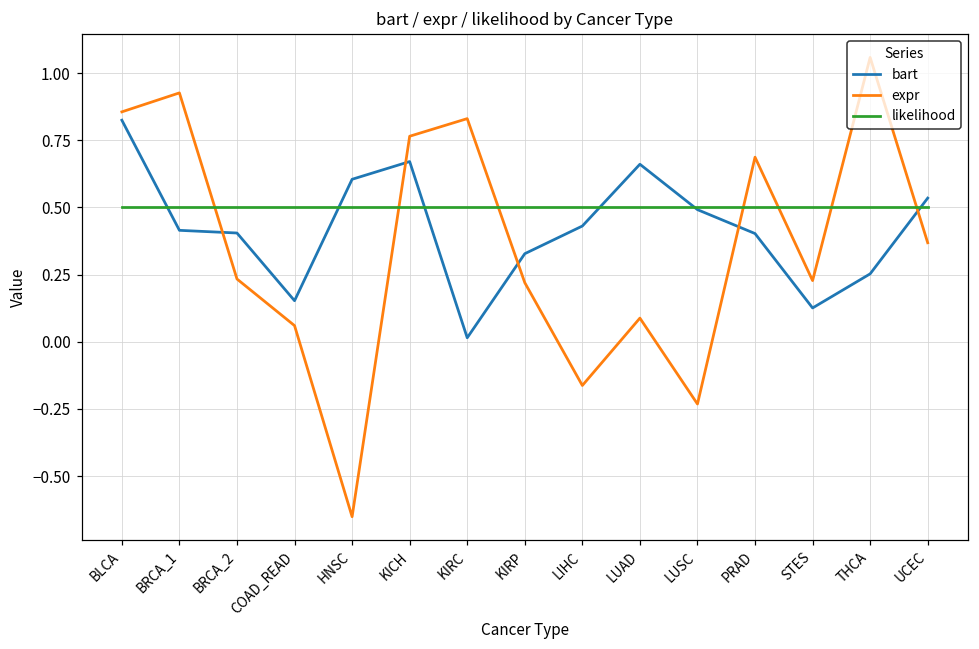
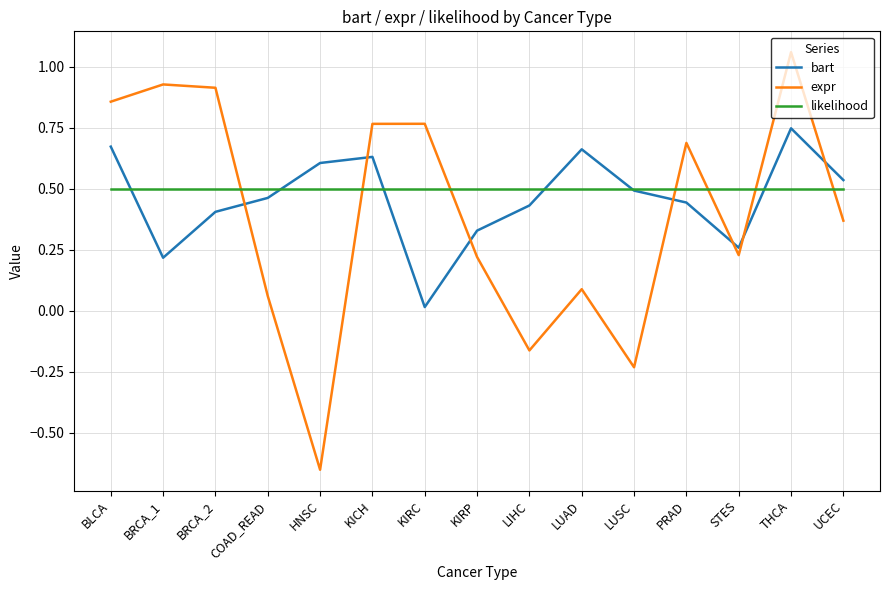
  {
    "bart": {
-     "BLCA": 0.83,
-     "BRCA_1": 0.42,
+     "BLCA": 0.67,
+     "BRCA_1": 0.22,
      "BRCA_2": 0.41,
-     "COAD_READ": 0.15,
+     "COAD_READ": 0.46,
      "HNSC": 0.61,
-     "KICH": 0.67,
+     "KICH": 0.63,
      "KIRC": 0.02,
      "KIRP": 0.33,
      "LIHC": 0.43,
      "LUAD": 0.66,
-     "PRAD": 0.40,
-     "STES": 0.13,
-     "THCA": 0.25,
+     "PRAD": 0.44,
+     "STES": 0.26,
+     "THCA": 0.75,
      "UCEC": 0.54
    },
    "expr": {
      "BLCA": 0.86,
      "BRCA_1": 0.93,
-     "BRCA_2": 0.23,
+     "BRCA_2": 0.91,
      "COAD_READ": 0.06,
      "HNSC": -0.65,
      "KICH": 0.77,
-     "KIRC": 0.83,
+     "KIRC": 0.77,
      "KIRP": 0.22,
      "LIHC": -0.16,
      "LUAD": 0.09,
      "LUSC": -0.23,
      "PRAD": 0.69,
      "STES": 0.23,
      "UCEC": 0.37
    },
    "likelihood": {
      "BLCA": 0.50,
      "BRCA_1": 0.50,
      "BRCA_2": 0.50,
      "COAD_READ": 0.50,
      "HNSC": 0.50,
      "KICH": 0.50,
      "KIRC": 0.50,
      "KIRP": 0.50,
      "LIHC": 0.50,
      "LUAD": 0.50,
      "PRAD": 0.50,
      "STES": 0.50,
      "THCA": 0.50,
      "UCEC": 0.50
    }
  }
